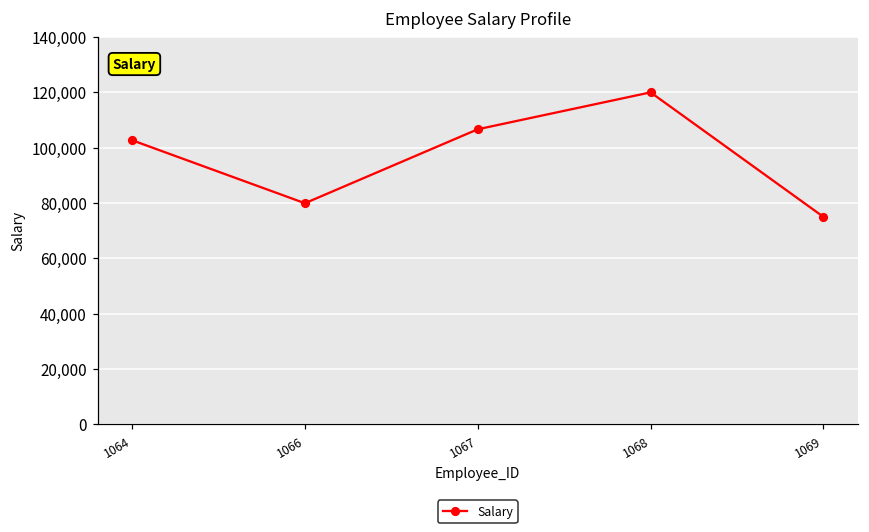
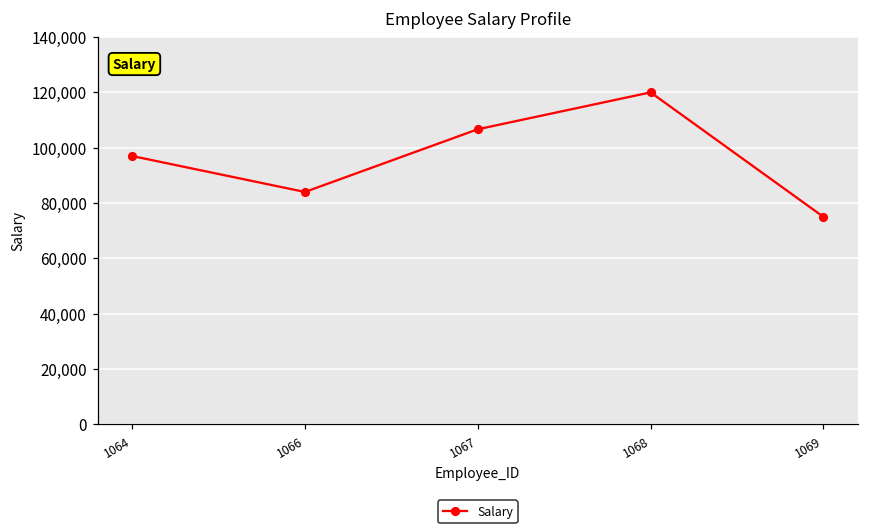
  {
-   "1064": "103,000",
-   "1066": "80,000",
+   "1064": "97,000",
+   "1066": "84,000",
    "1067": "107,000",
    "1068": "120,000",
    "1069": "75,000"
  }
